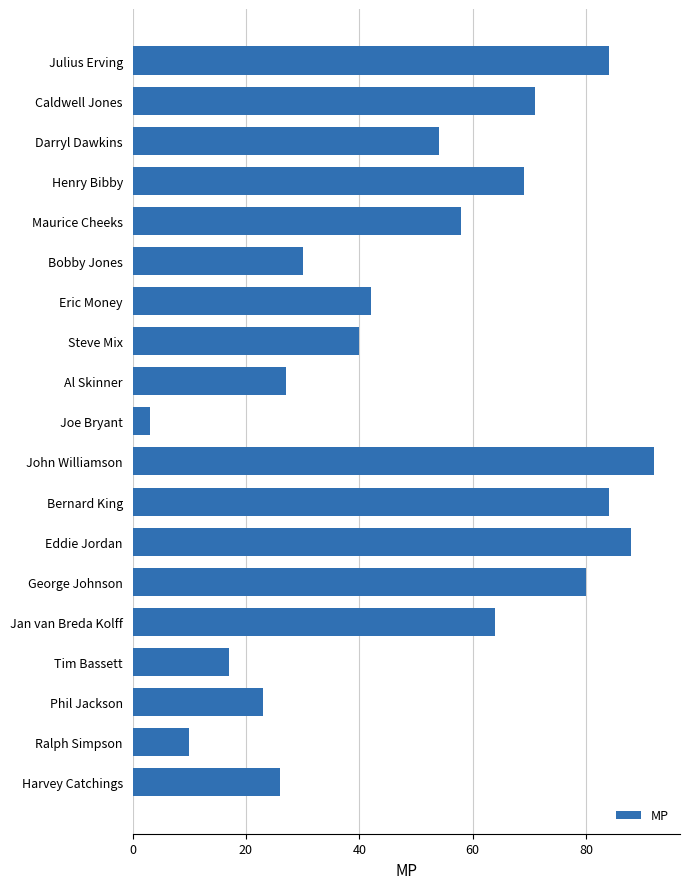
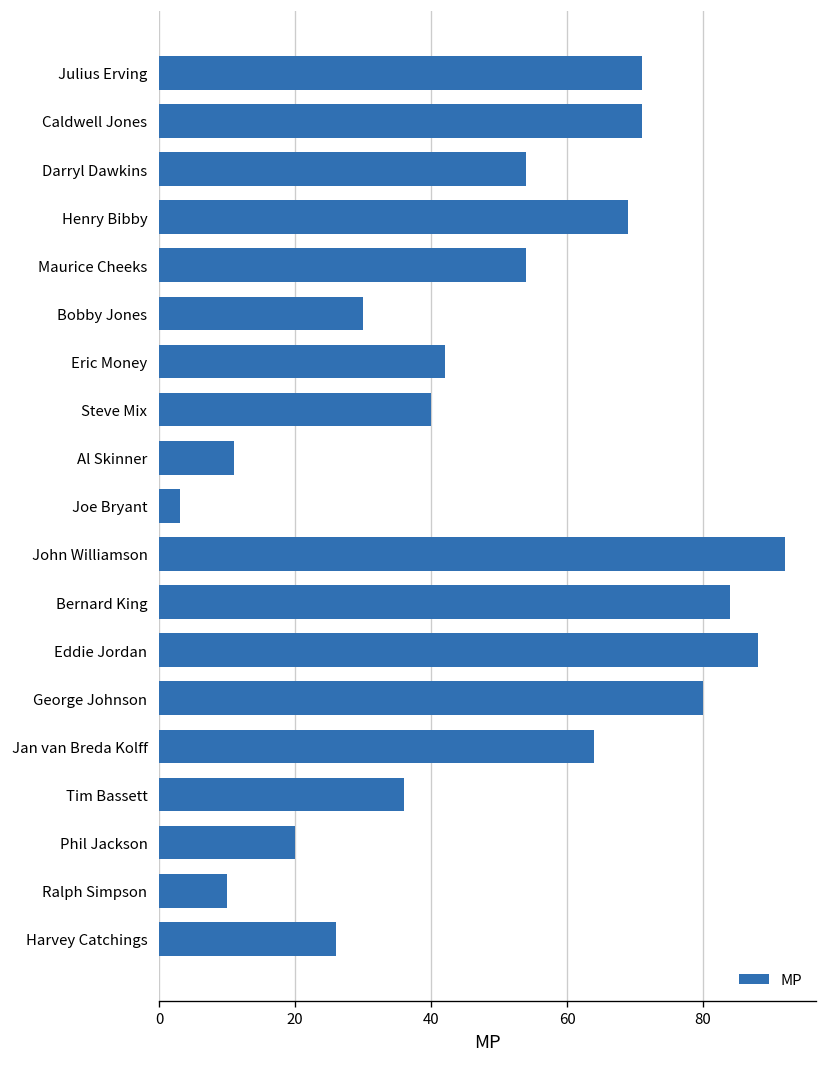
  {
-   "Julius Erving": 84,
+   "Julius Erving": 71,
    "Caldwell Jones": 71,
    "Darryl Dawkins": 54,
    "Henry Bibby": 69,
-   "Maurice Cheeks": 58,
+   "Maurice Cheeks": 54,
    "Bobby Jones": 30,
    "Eric Money": 42,
    "Steve Mix": 40,
-   "Al Skinner": 27,
+   "Al Skinner": 11,
    "Joe Bryant": 3,
    "John Williamson": 92,
    "Bernard King": 84,
    "Eddie Jordan": 88,
    "George Johnson": 80,
    "Jan van Breda Kolff": 64,
-   "Tim Bassett": 17,
-   "Phil Jackson": 23,
+   "Tim Bassett": 36,
+   "Phil Jackson": 20,
    "Ralph Simpson": 10,
    "Harvey Catchings": 26
  }
